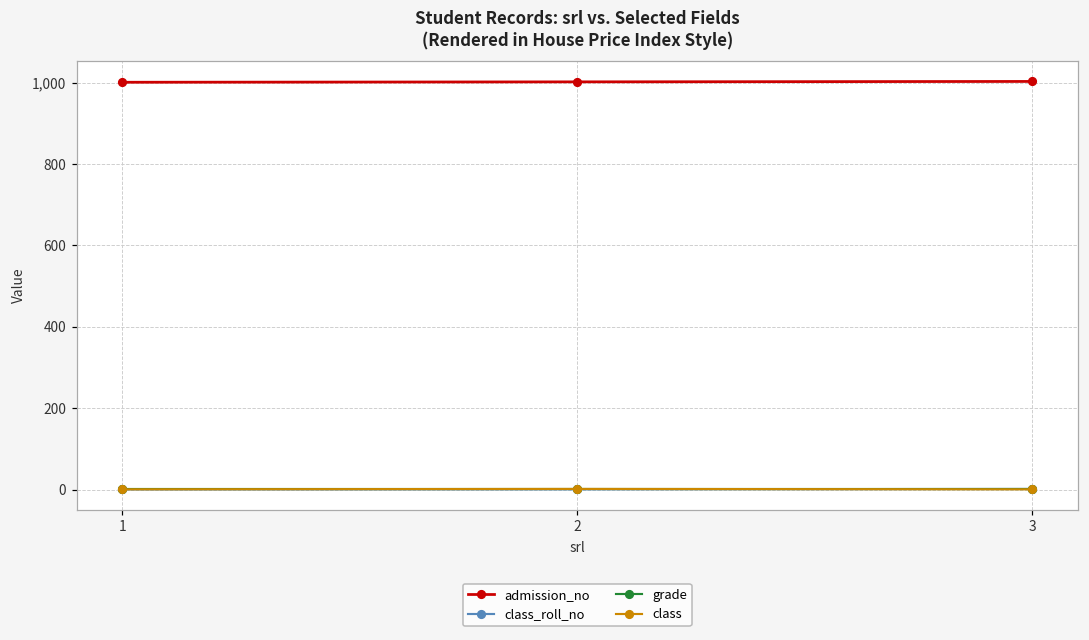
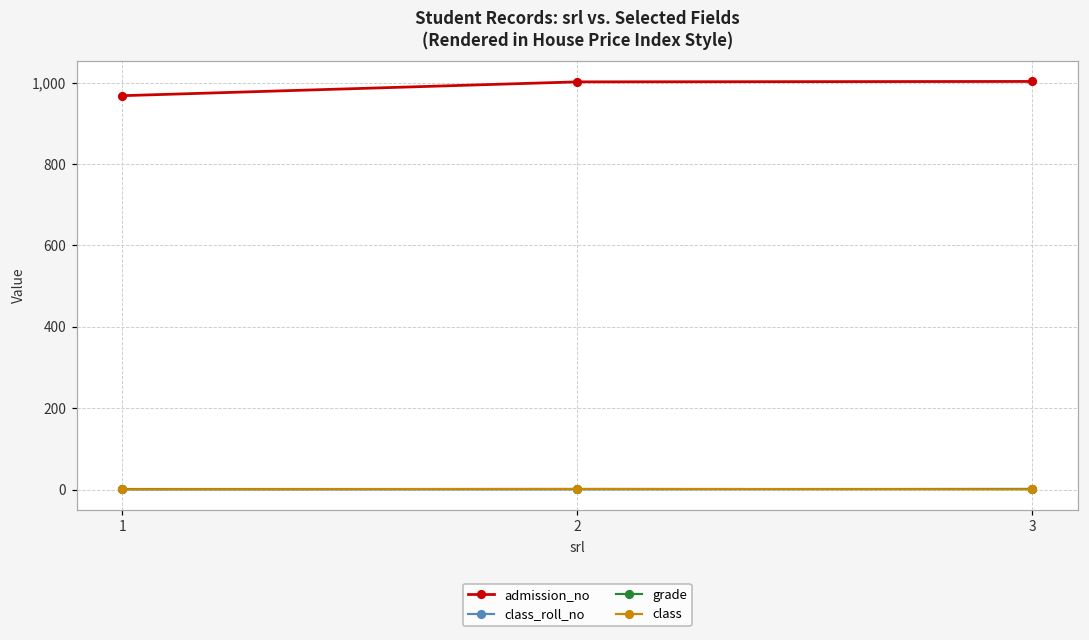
  {
    "admission_no": {
-     "1": "1,000",
+     "1": "970",
      "2": "1,000",
      "3": "1,000"
    }
  }
